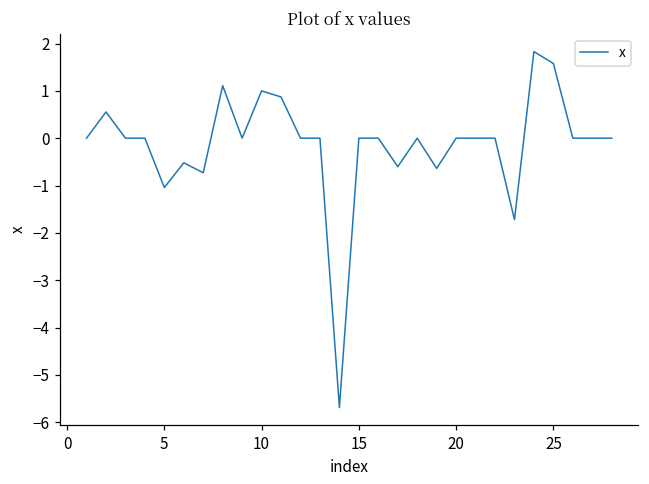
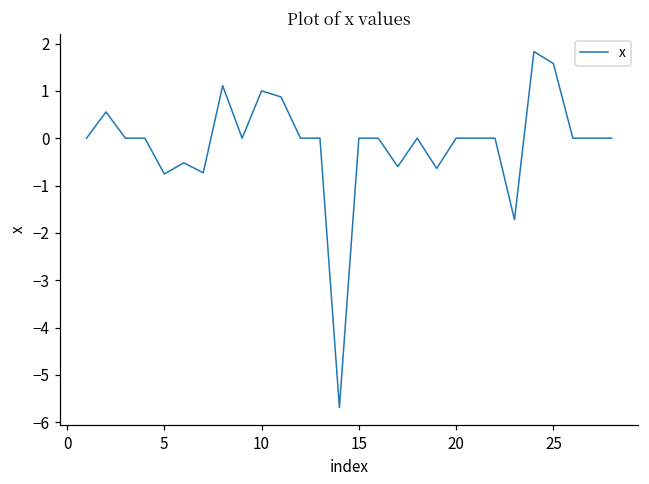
  {
-   "5": -1.0,
+   "5": -0.8,
    "10": 1.0,
    "15": 0.0,
    "20": 0.0,
    "25": 1.6
  }
